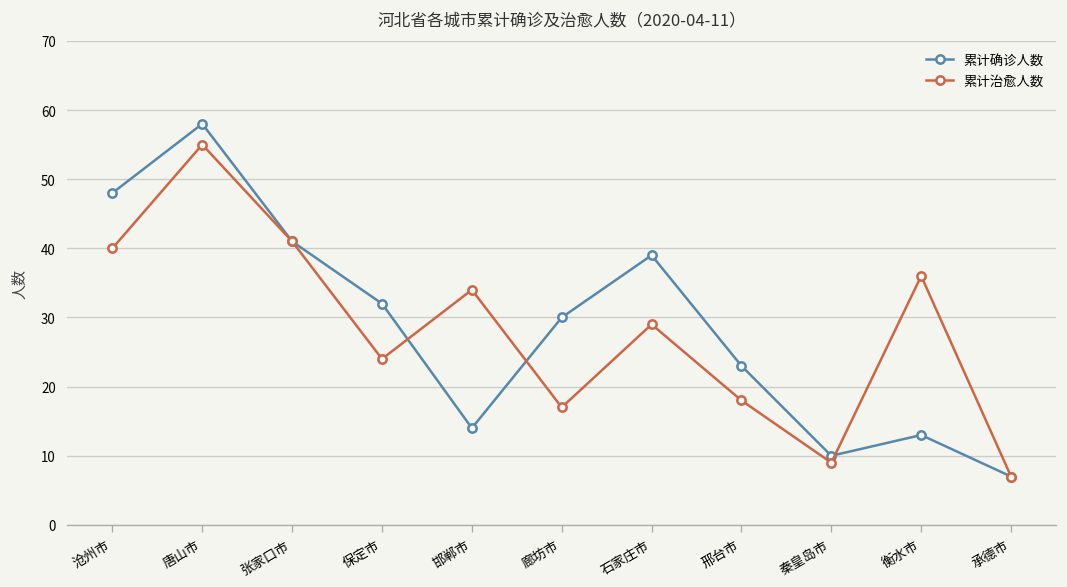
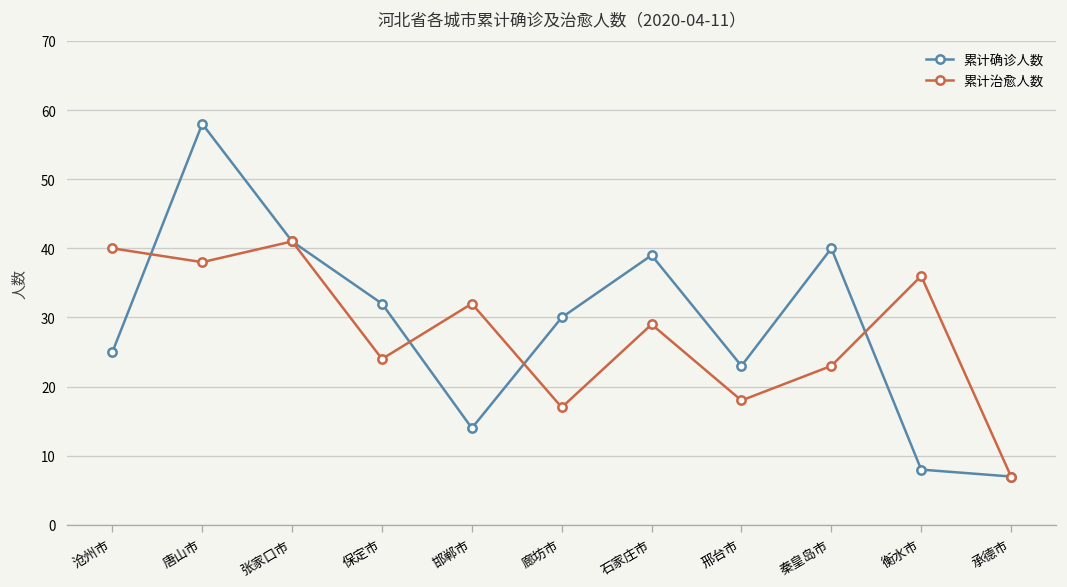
  {
    "累计确诊人数": {
-     "沧州市": 48,
+     "沧州市": 25,
      "唐山市": 58,
      "保定市": 32,
      "邯郸市": 14,
      "廊坊市": 30,
      "石家庄市": 39,
      "邢台市": 23,
-     "秦皇岛市": 10,
-     "衡水市": 13
+     "秦皇岛市": 40,
+     "衡水市": 8
    },
    "累计治愈人数": {
      "沧州市": 40,
-     "唐山市": 55,
+     "唐山市": 38,
      "保定市": 24,
-     "邯郸市": 34,
+     "邯郸市": 32,
      "廊坊市": 17,
      "石家庄市": 29,
      "邢台市": 18,
-     "秦皇岛市": 9,
+     "秦皇岛市": 23,
      "衡水市": 36
    }
  }
